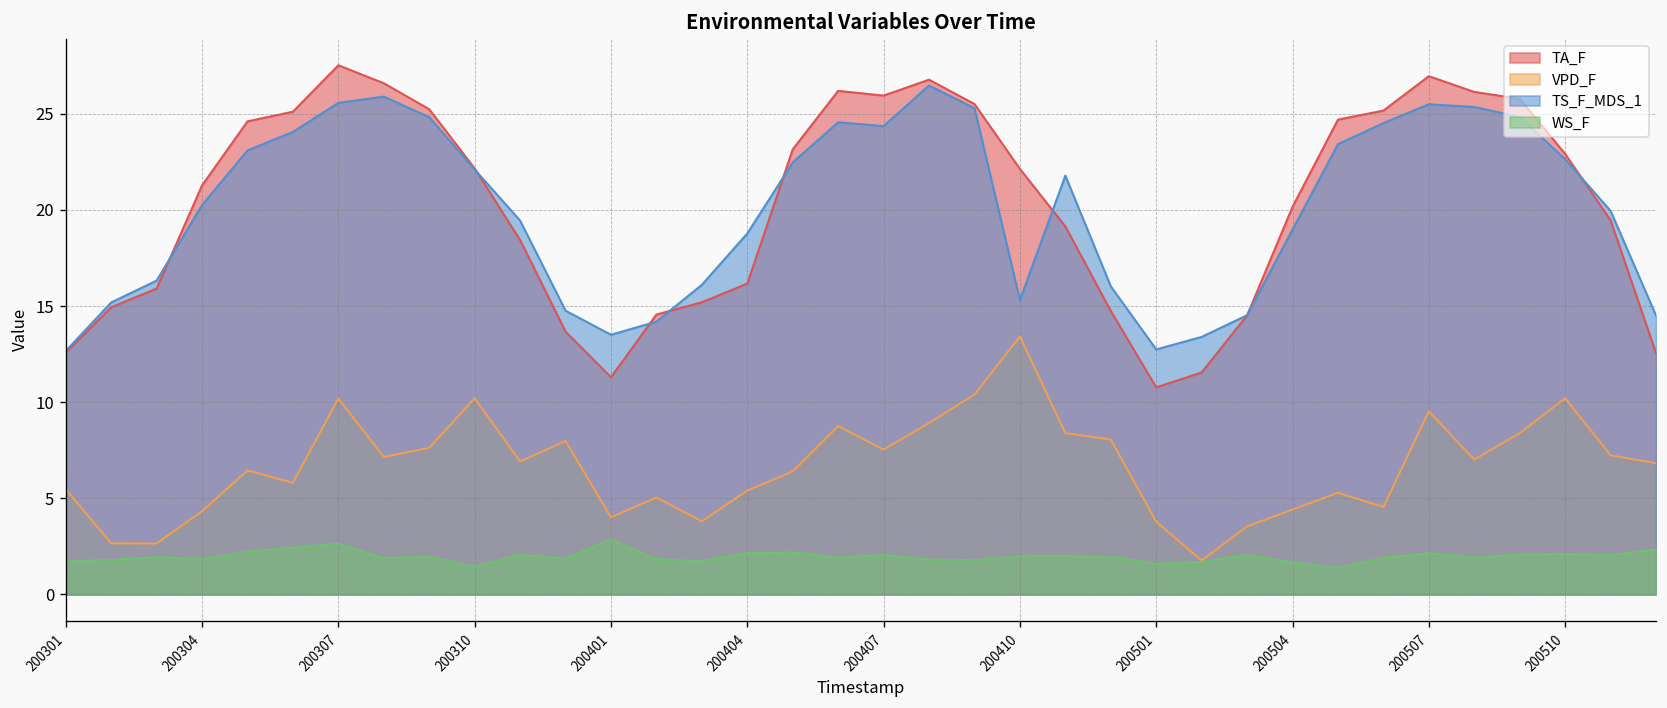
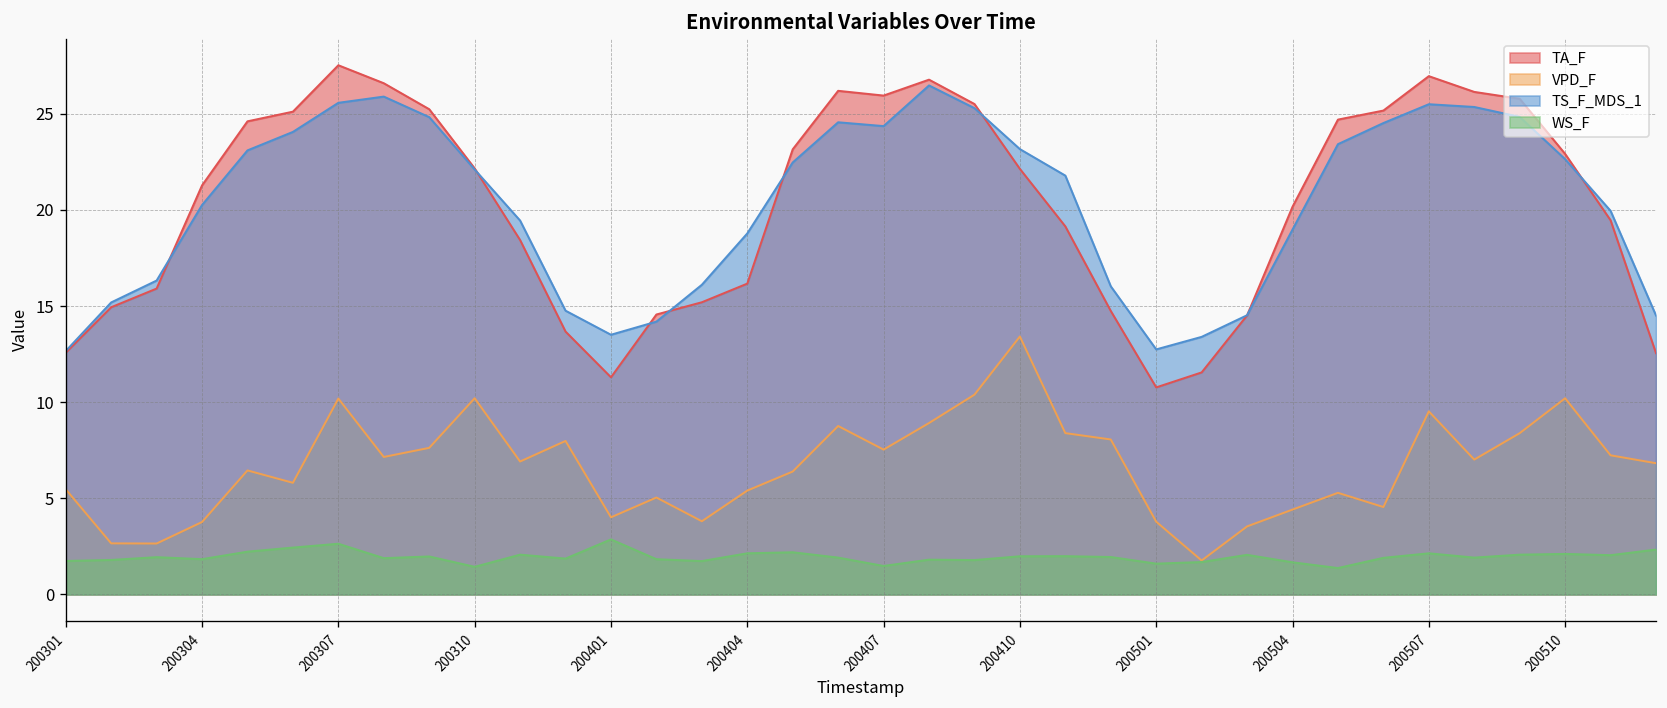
  {
    "TA_F": {
      "200304": 21.3,
      "200307": 27.5,
      "200401": 11.3,
      "200404": 16.2,
      "200407": 25.9,
      "200410": 22.1,
      "200501": 10.8,
      "200504": 20.2,
      "200507": 27.0,
      "200510": 22.9
    },
    "VPD_F": {
      "200301": 5.5,
-     "200304": 4.3,
+     "200304": 3.8,
      "200307": 10.2,
      "200310": 10.2,
      "200401": 4.0,
      "200404": 5.4,
      "200407": 7.5,
      "200410": 13.4,
      "200501": 3.8,
      "200504": 4.4,
      "200507": 9.5,
      "200510": 10.2
    },
    "TS_F_MDS_1": {
      "200304": 20.3,
      "200307": 25.6,
      "200401": 13.5,
      "200404": 18.8,
      "200407": 24.4,
-     "200410": 15.3,
+     "200410": 23.2,
      "200501": 12.7,
      "200504": 19.0,
      "200507": 25.5,
      "200510": 22.6
    },
    "WS_F": {
      "200301": 1.7,
      "200304": 1.8,
      "200307": 2.6,
      "200310": 1.4,
      "200401": 2.9,
      "200404": 2.1,
-     "200407": 2.1,
+     "200407": 1.5,
      "200410": 2.0,
      "200501": 1.6,
      "200504": 1.7,
      "200507": 2.1,
      "200510": 2.1
    }
  }
